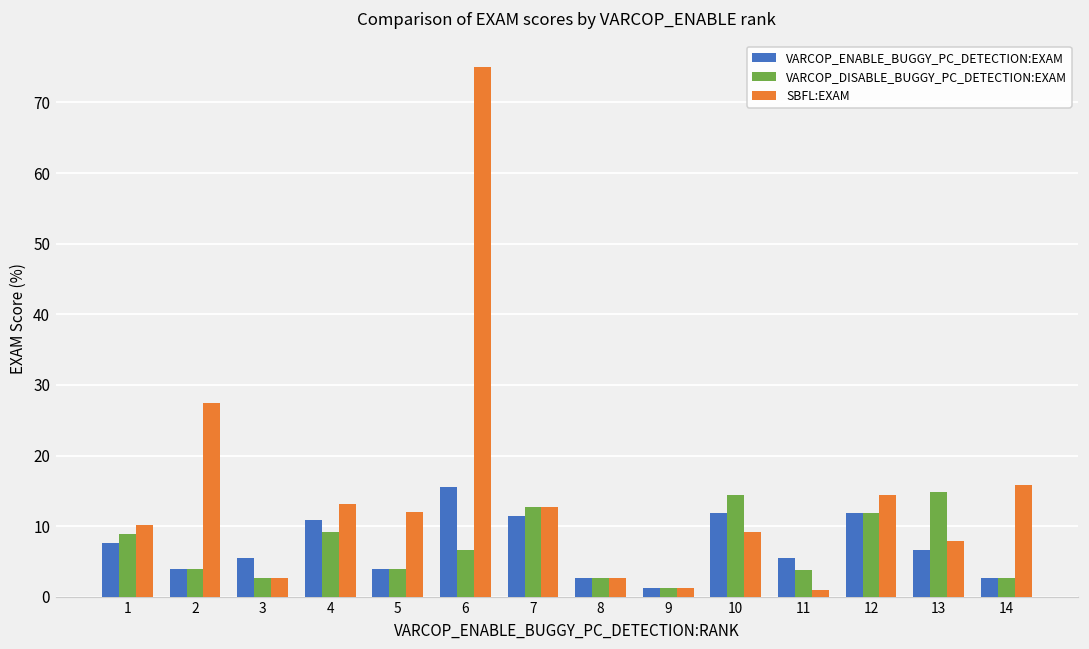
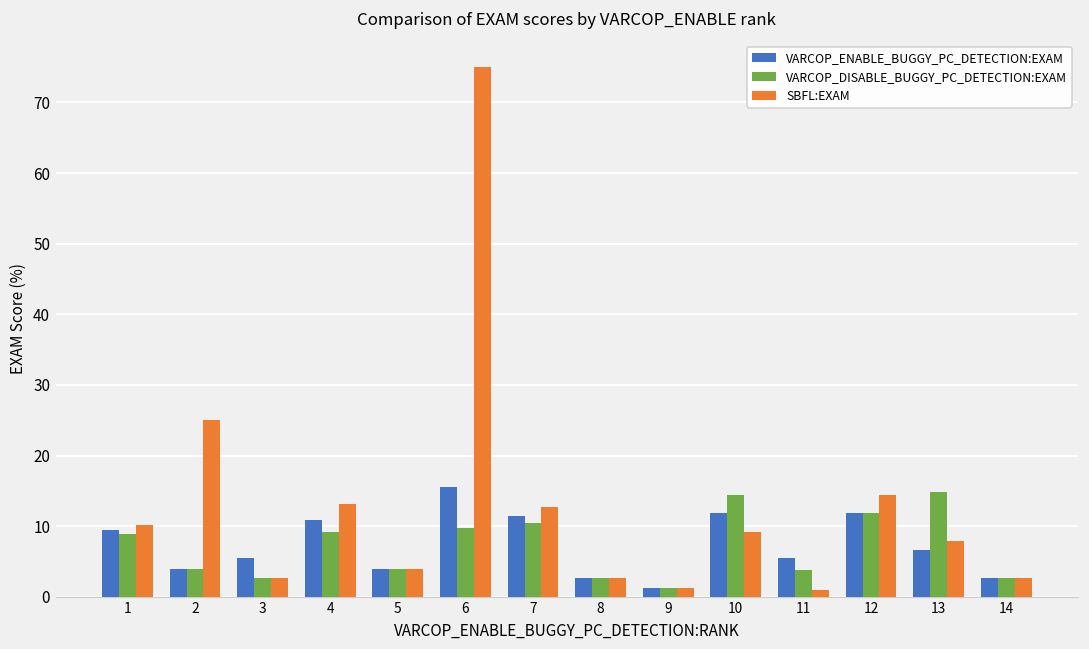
  {
    "VARCOP_ENABLE_BUGGY_PC_DETECTION:EXAM": {
-     "1": 8,
+     "1": 10,
      "2": 4,
      "3": 6,
      "4": 11,
      "5": 4,
      "6": 16,
      "7": 11,
      "8": 3,
      "9": 1,
      "10": 12,
      "11": 6,
      "12": 12,
      "13": 7,
      "14": 3
    },
    "VARCOP_DISABLE_BUGGY_PC_DETECTION:EXAM": {
      "1": 9,
      "2": 4,
      "3": 3,
      "4": 9,
      "5": 4,
-     "6": 7,
-     "7": 13,
+     "6": 10,
+     "7": 10,
      "8": 3,
      "9": 1,
      "10": 14,
      "11": 4,
      "12": 12,
      "13": 15,
      "14": 3
    },
    "SBFL:EXAM": {
      "1": 10,
-     "2": 28,
+     "2": 25,
      "3": 3,
      "4": 13,
-     "5": 12,
+     "5": 4,
      "6": 75,
      "7": 13,
      "8": 3,
      "9": 1,
      "10": 9,
      "11": 1,
      "12": 14,
      "13": 8,
-     "14": 16
+     "14": 3
    }
  }
